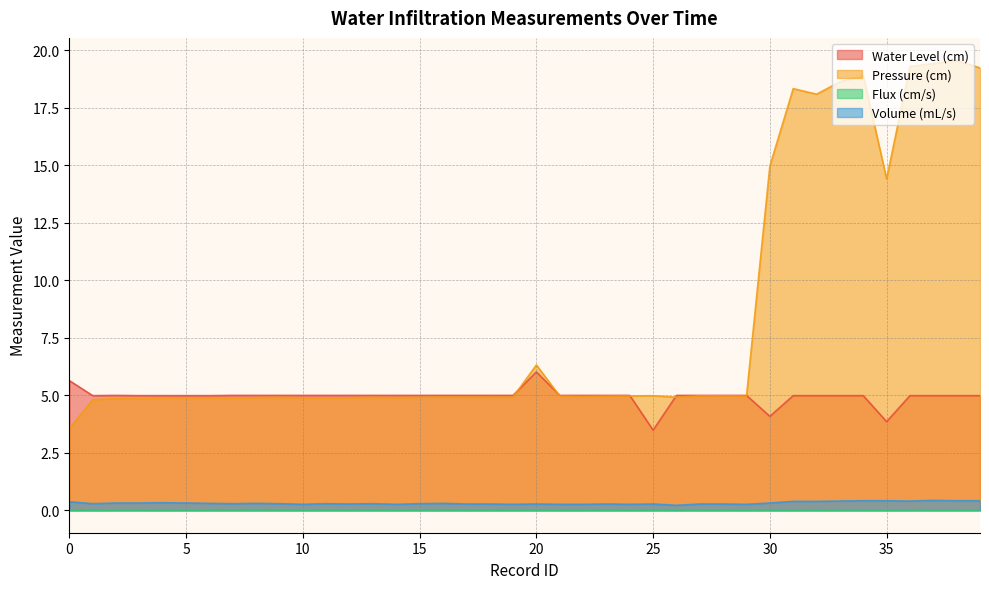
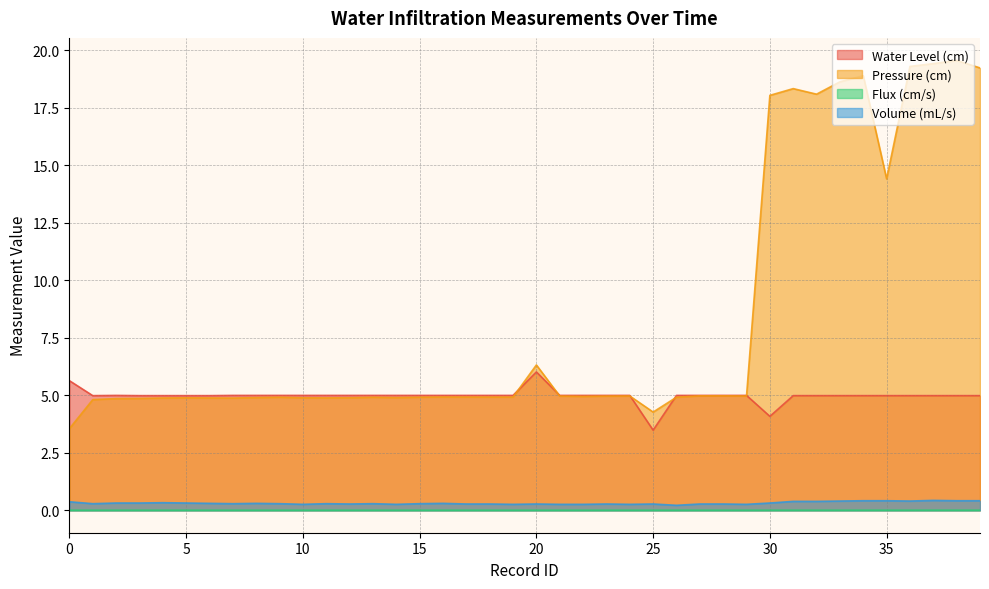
  {
    "Water Level (cm)": {
      "0": 5.6,
      "20": 6.0,
      "25": 3.5,
      "30": 4.1,
-     "35": 3.9
+     "35": 5.0
    },
    "Pressure (cm)": {
      "0": 3.5,
      "20": 6.3,
-     "25": 5.0,
-     "30": 15.0,
+     "25": 4.3,
+     "30": 18.0,
      "35": 14.4
    },
    "Flux (cm/s)": {
      "0": 0.0,
      "5": 0.0,
      "10": 0.0,
      "15": 0.0,
      "20": 0.0,
      "25": 0.0,
      "30": 0.0,
      "35": 0.0
    },
    "Volume (mL/s)": {
      "0": 0.4,
      "5": 0.3,
      "10": 0.3,
      "15": 0.3,
      "20": 0.3,
      "25": 0.3,
      "30": 0.3,
      "35": 0.4
    }
  }
